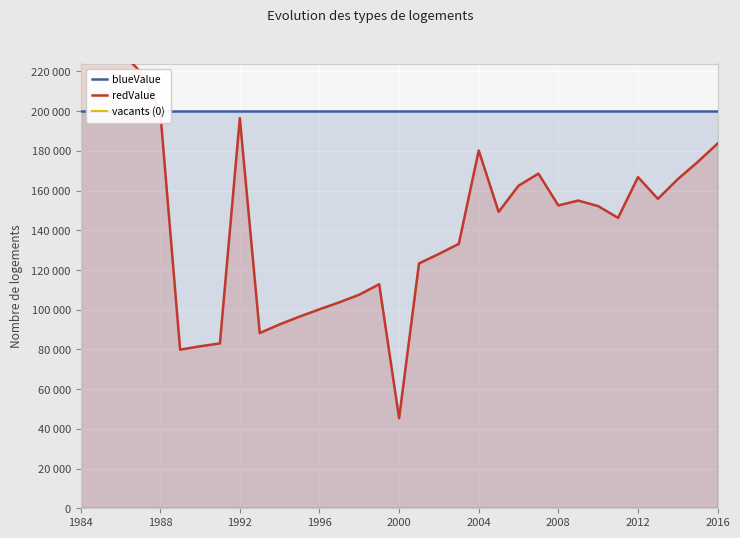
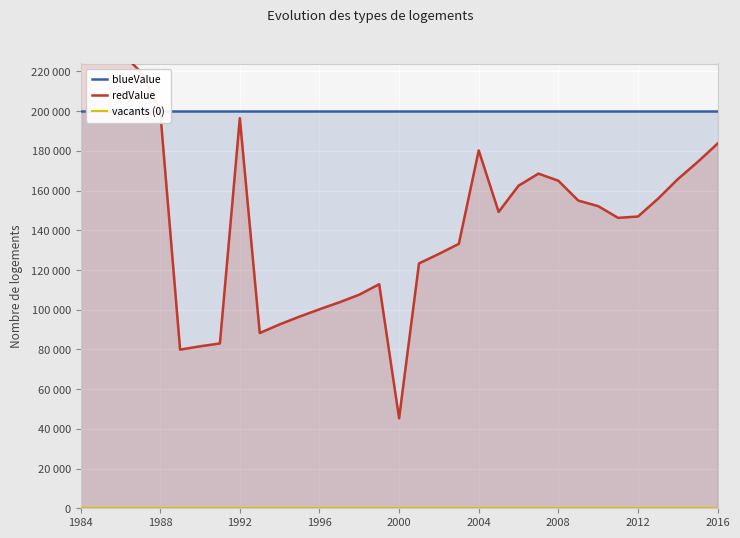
  {
    "blueValue": {
      "1984": 200000,
      "1992": 200000,
      "1996": 200000,
      "2000": 200000,
      "2004": 200000,
      "2008": 200000,
      "2012": 200000,
      "2016": 200000
    },
    "redValue": {
      "1992": 196000,
      "1996": 100000,
      "2000": 45000,
      "2004": 180000,
-     "2008": 153000,
-     "2012": 167000,
+     "2008": 165000,
+     "2012": 147000,
      "2016": 184000
    },
    "vacants (0)": {
      "1984": 0,
      "1988": 0,
      "1992": 0,
      "1996": 0,
      "2000": 0,
      "2004": 0,
      "2008": 0,
      "2012": 0,
      "2016": 0
    }
  }
